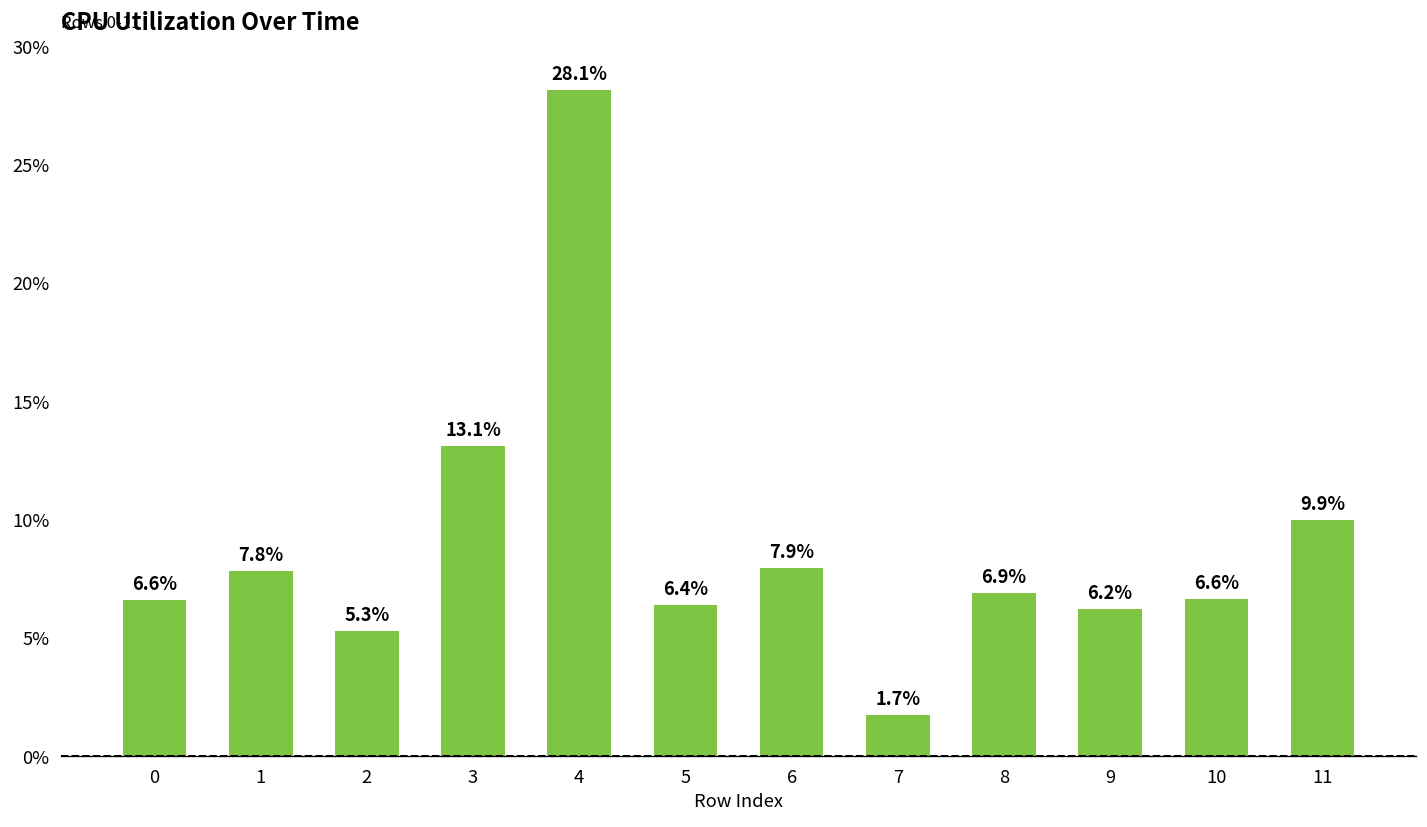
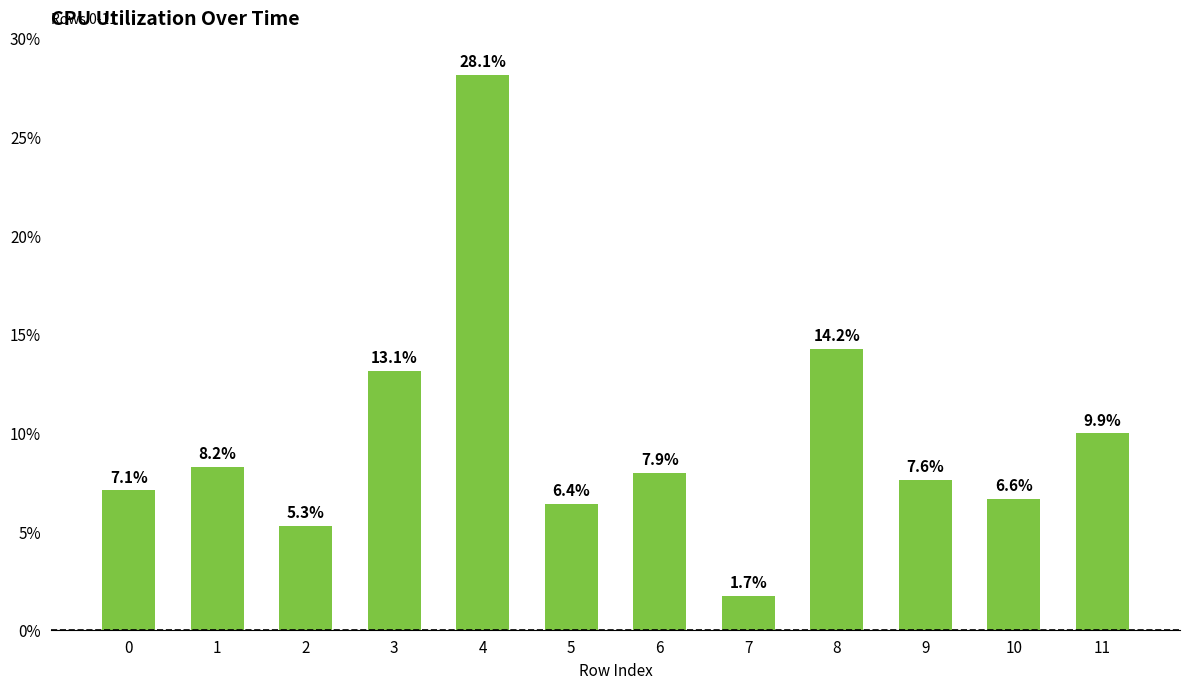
  {
-   "0": "6.6%",
-   "1": "7.8%",
+   "0": "7.1%",
+   "1": "8.2%",
    "2": "5.3%",
    "3": "13.1%",
    "4": "28.1%",
    "5": "6.4%",
    "6": "7.9%",
    "7": "1.7%",
-   "8": "6.9%",
-   "9": "6.2%",
+   "8": "14.2%",
+   "9": "7.6%",
    "10": "6.6%",
    "11": "9.9%"
  }
